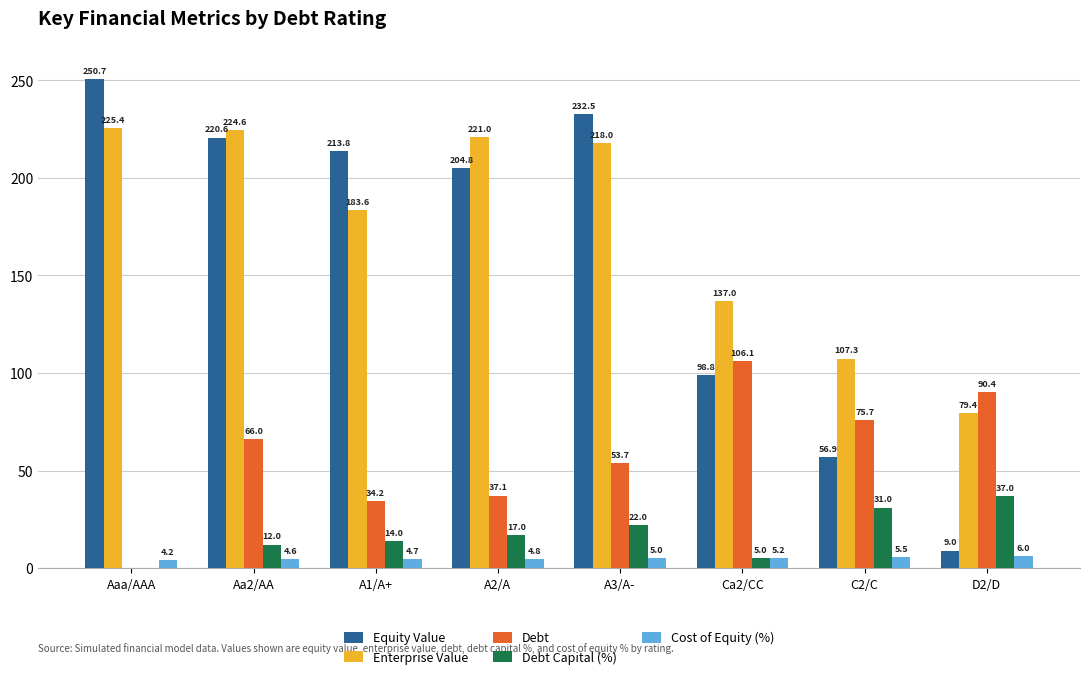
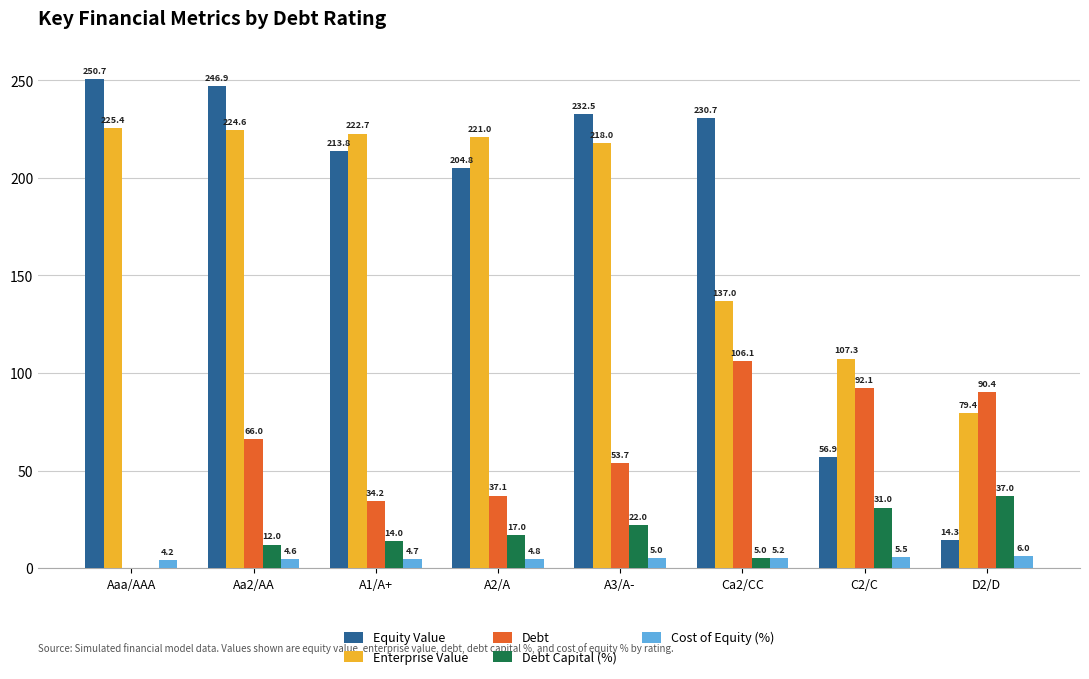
  {
    "Equity Value": {
      "Aaa/AAA": 250.7,
-     "Aa2/AA": 220.6,
+     "Aa2/AA": 246.9,
      "A1/A+": 213.8,
      "A2/A": 204.8,
      "A3/A-": 232.5,
-     "Ca2/CC": 98.8,
+     "Ca2/CC": 230.7,
      "C2/C": 56.9,
-     "D2/D": 9.0
+     "D2/D": 14.3
    },
    "Enterprise Value": {
      "Aaa/AAA": 225.4,
      "Aa2/AA": 224.6,
-     "A1/A+": 183.6,
+     "A1/A+": 222.7,
      "A2/A": 221.0,
      "A3/A-": 218.0,
      "Ca2/CC": 137.0,
      "C2/C": 107.3,
      "D2/D": 79.4
    },
    "Debt": {
      "Aa2/AA": 66.0,
      "A1/A+": 34.2,
      "A2/A": 37.1,
      "A3/A-": 53.7,
      "Ca2/CC": 106.1,
-     "C2/C": 75.7,
+     "C2/C": 92.1,
      "D2/D": 90.4
    },
    "Debt Capital (%)": {
      "Aa2/AA": 12.0,
      "A1/A+": 14.0,
      "A2/A": 17.0,
      "A3/A-": 22.0,
      "Ca2/CC": 5.0,
      "C2/C": 31.0,
      "D2/D": 37.0
    },
    "Cost of Equity (%)": {
      "Aaa/AAA": 4.2,
      "Aa2/AA": 4.6,
      "A1/A+": 4.7,
      "A2/A": 4.8,
      "A3/A-": 5.0,
      "Ca2/CC": 5.2,
      "C2/C": 5.5,
      "D2/D": 6.0
    }
  }
